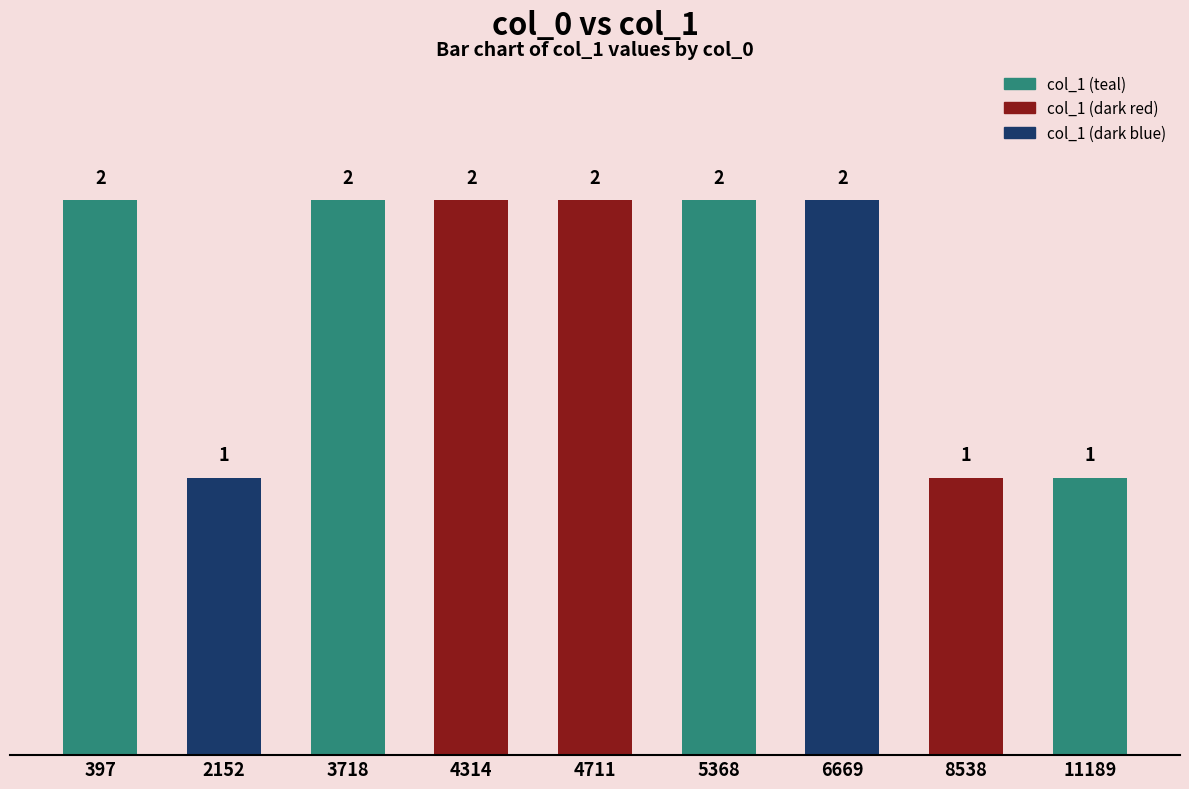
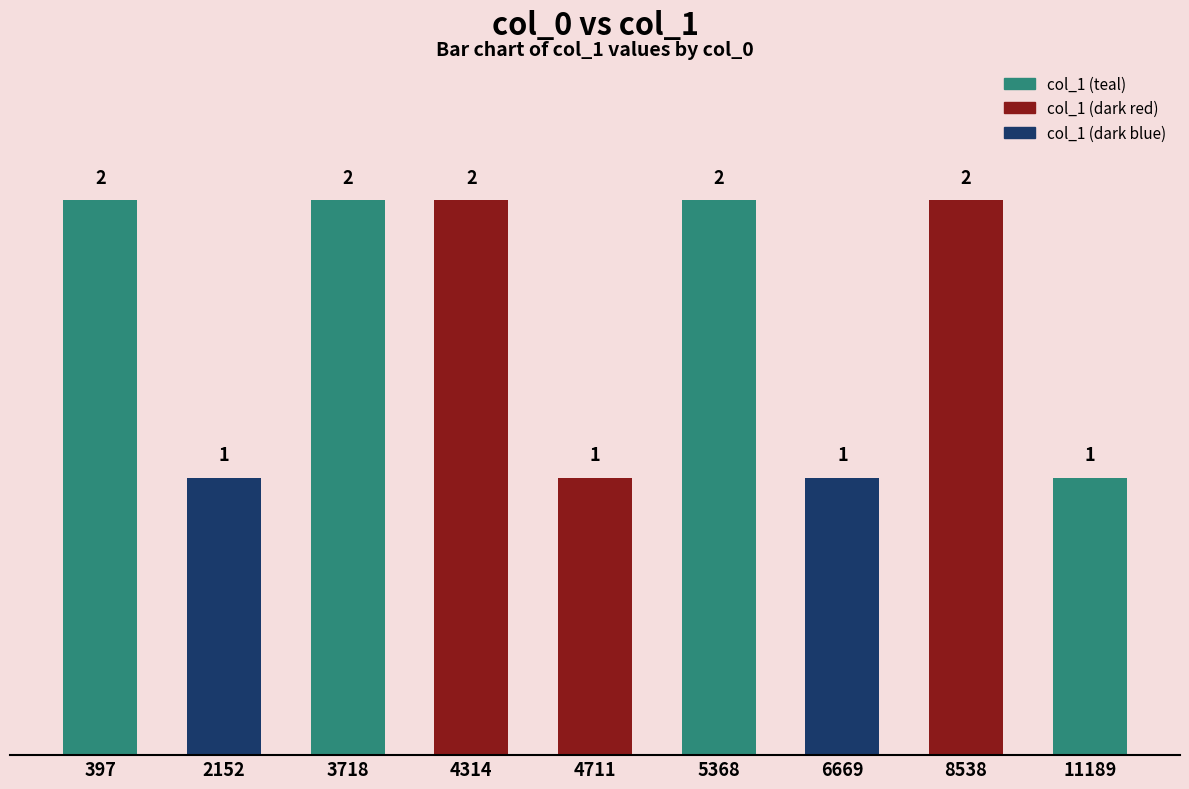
  {
    "397": 2,
    "2152": 1,
    "3718": 2,
    "4314": 2,
-   "4711": 2,
+   "4711": 1,
    "5368": 2,
-   "6669": 2,
-   "8538": 1,
+   "6669": 1,
+   "8538": 2,
    "11189": 1
  }
